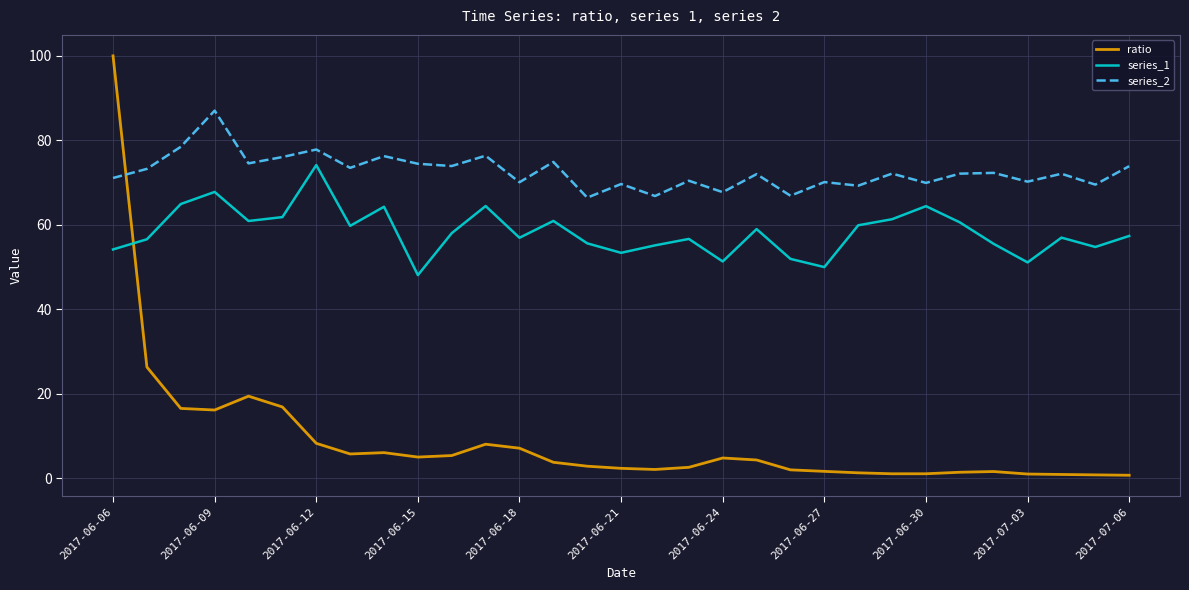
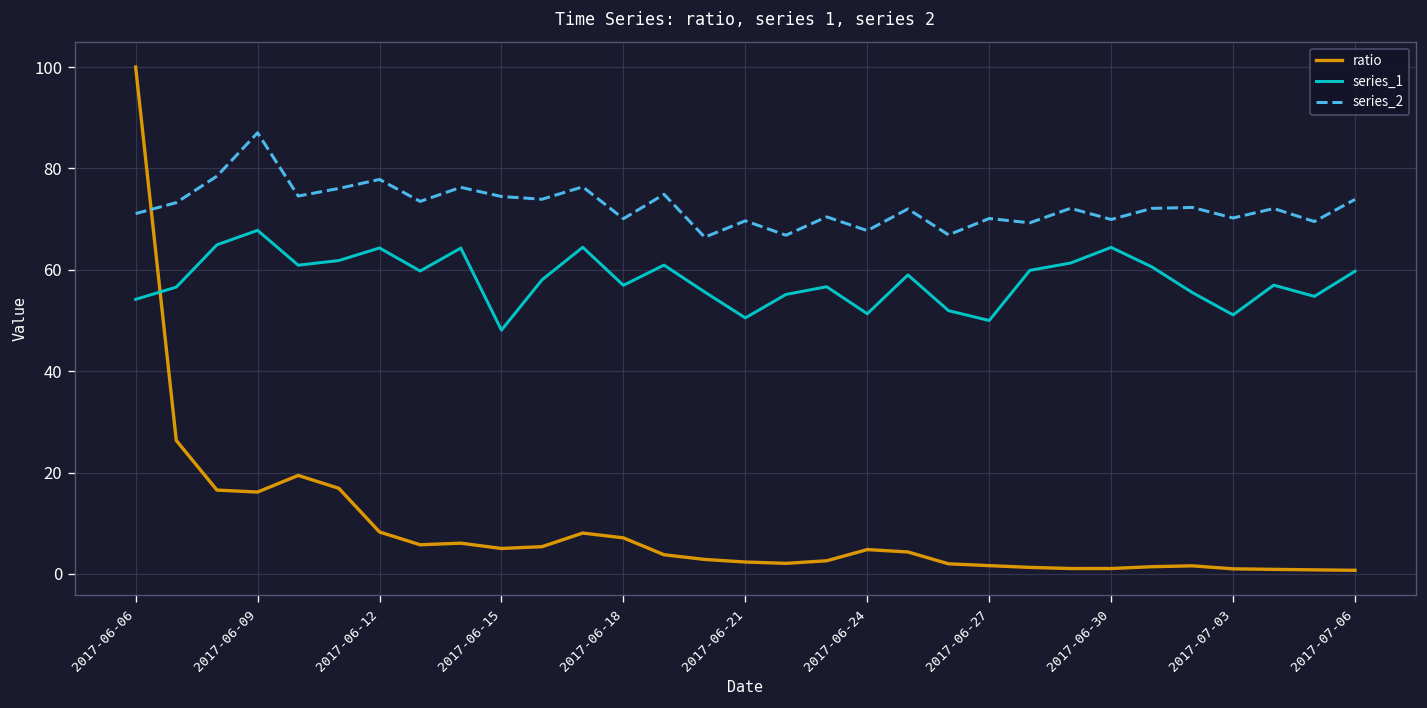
  {
    "ratio": {
      "2017-06-06": 100,
      "2017-06-09": 16,
      "2017-06-12": 8,
      "2017-06-15": 5,
      "2017-06-18": 7,
      "2017-06-21": 2,
      "2017-06-24": 5,
      "2017-06-27": 2,
      "2017-06-30": 1,
      "2017-07-03": 1,
      "2017-07-06": 1
    },
    "series_1": {
      "2017-06-06": 54,
      "2017-06-09": 68,
-     "2017-06-12": 74,
+     "2017-06-12": 64,
      "2017-06-15": 48,
      "2017-06-18": 57,
-     "2017-06-21": 53,
+     "2017-06-21": 51,
      "2017-06-24": 51,
      "2017-06-27": 50,
      "2017-06-30": 64,
      "2017-07-03": 51,
-     "2017-07-06": 57
+     "2017-07-06": 60
    },
    "series_2": {
      "2017-06-06": 71,
      "2017-06-09": 87,
      "2017-06-12": 78,
      "2017-06-15": 74,
      "2017-06-18": 70,
      "2017-06-21": 70,
      "2017-06-24": 68,
      "2017-06-27": 70,
      "2017-06-30": 70,
      "2017-07-03": 70,
      "2017-07-06": 74
    }
  }
